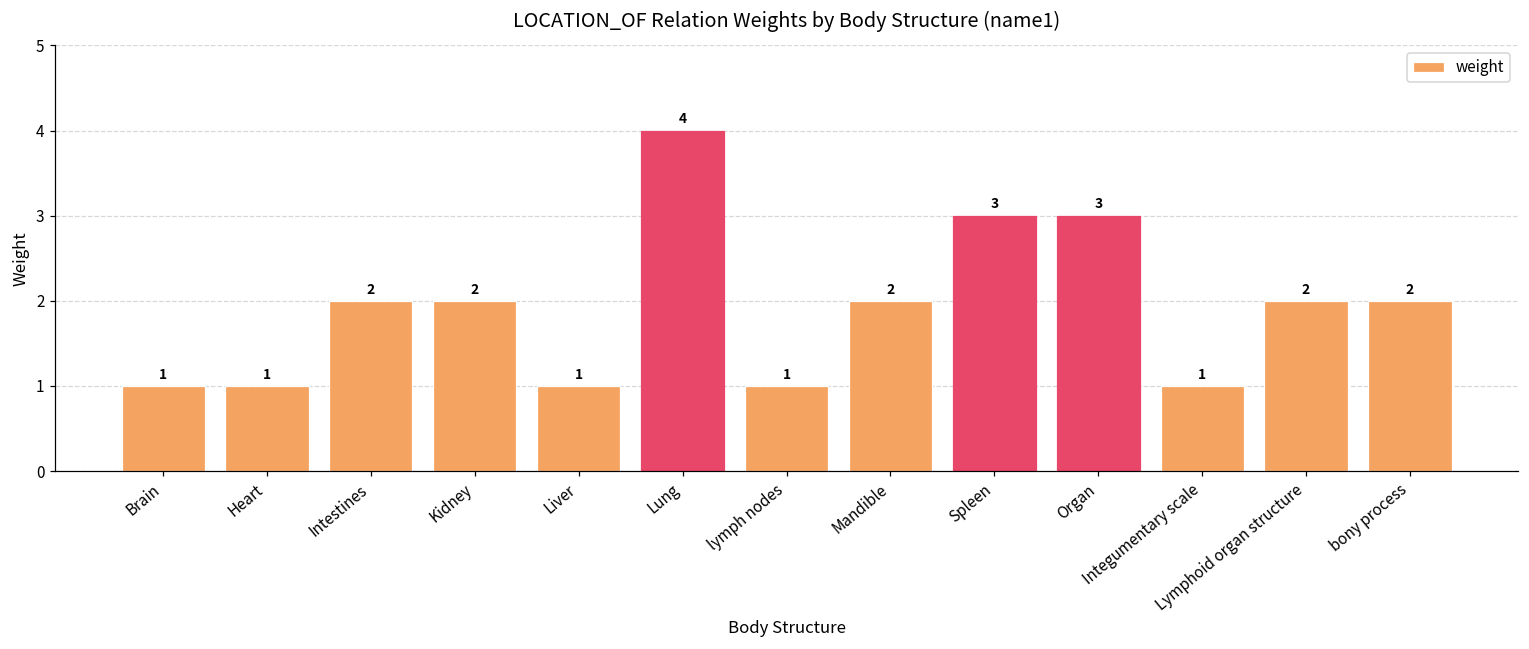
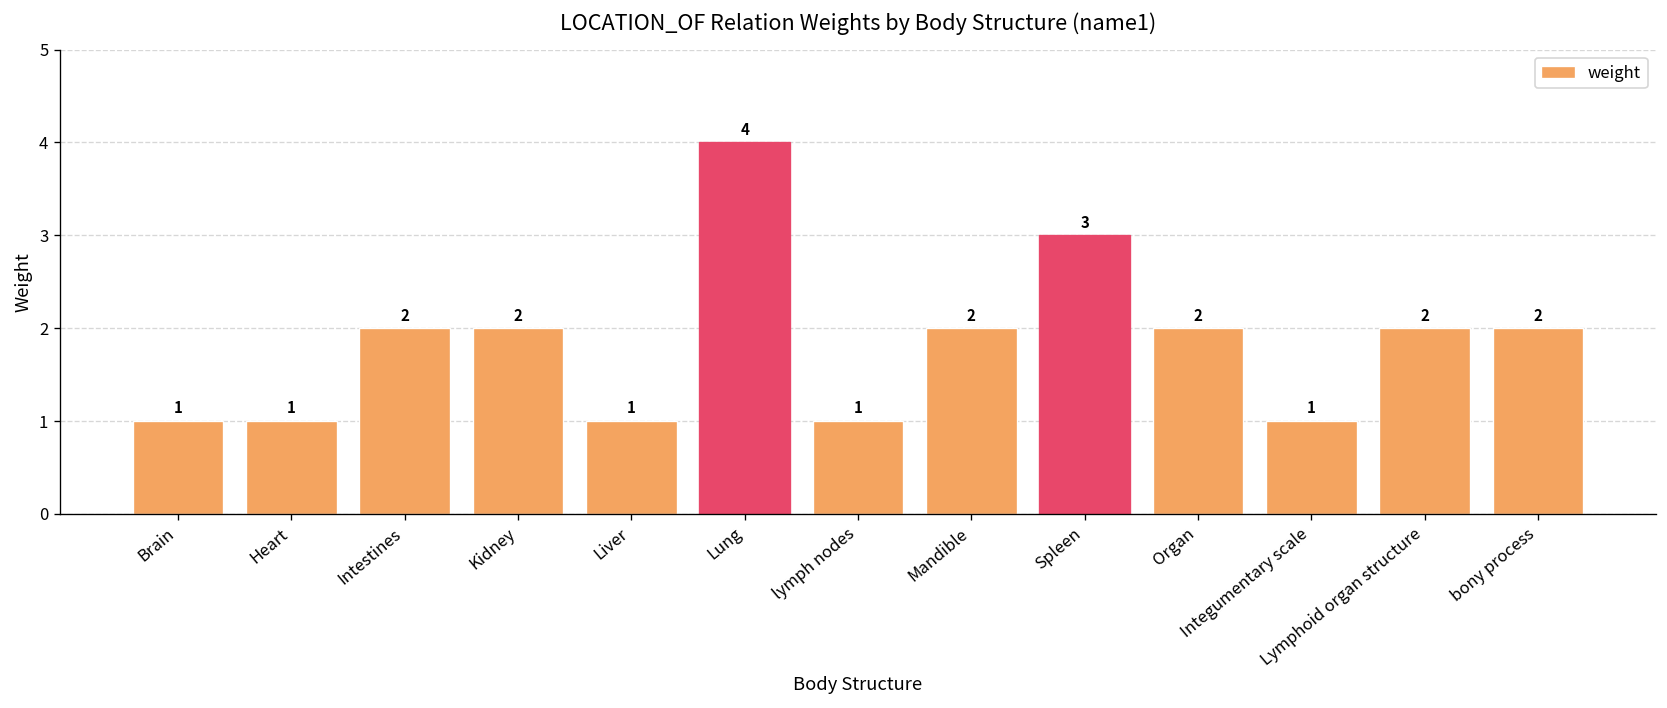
  {
    "Brain": 1,
    "Heart": 1,
    "Intestines": 2,
    "Kidney": 2,
    "Liver": 1,
    "Lung": 4,
    "lymph nodes": 1,
    "Mandible": 2,
    "Spleen": 3,
-   "Organ": 3,
+   "Organ": 2,
    "Integumentary scale": 1,
    "Lymphoid organ structure": 2,
    "bony process": 2
  }
